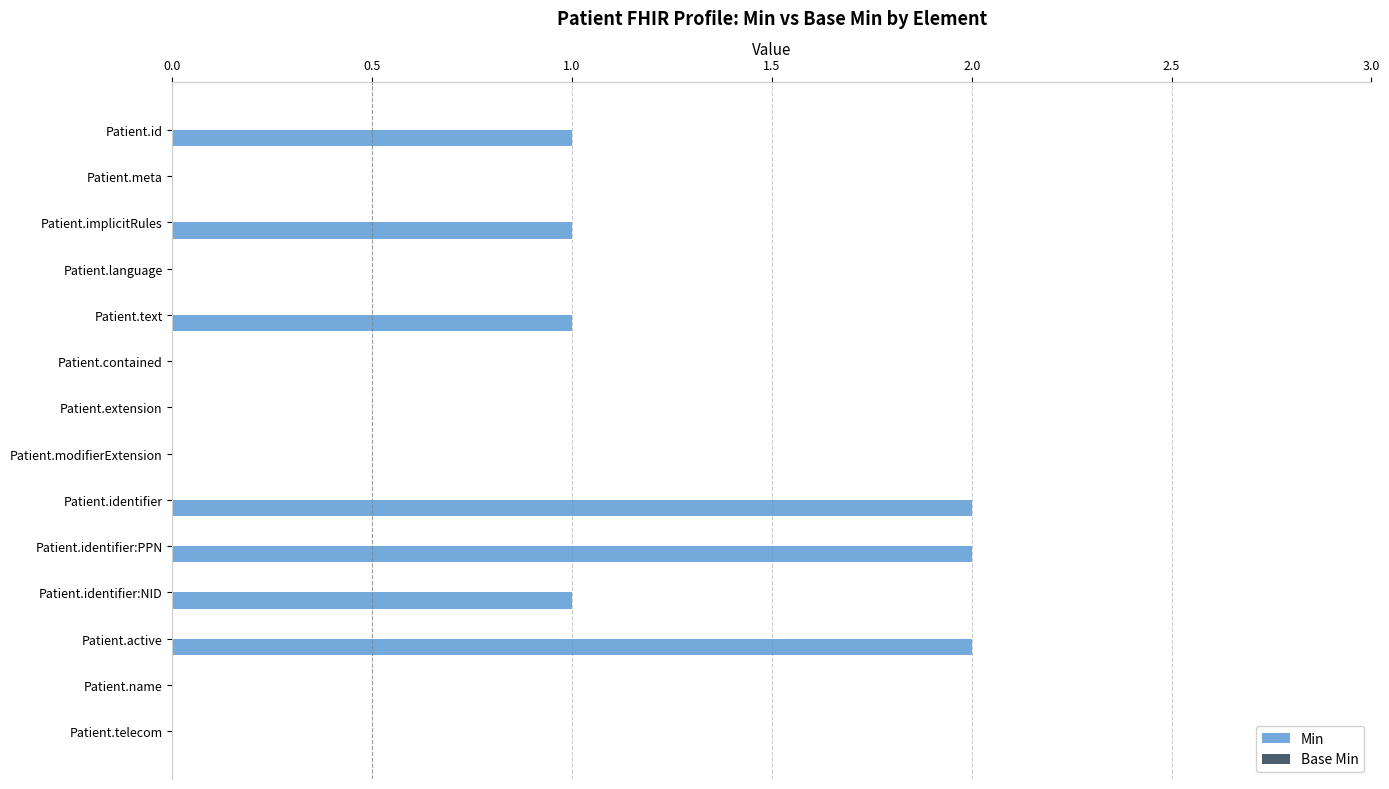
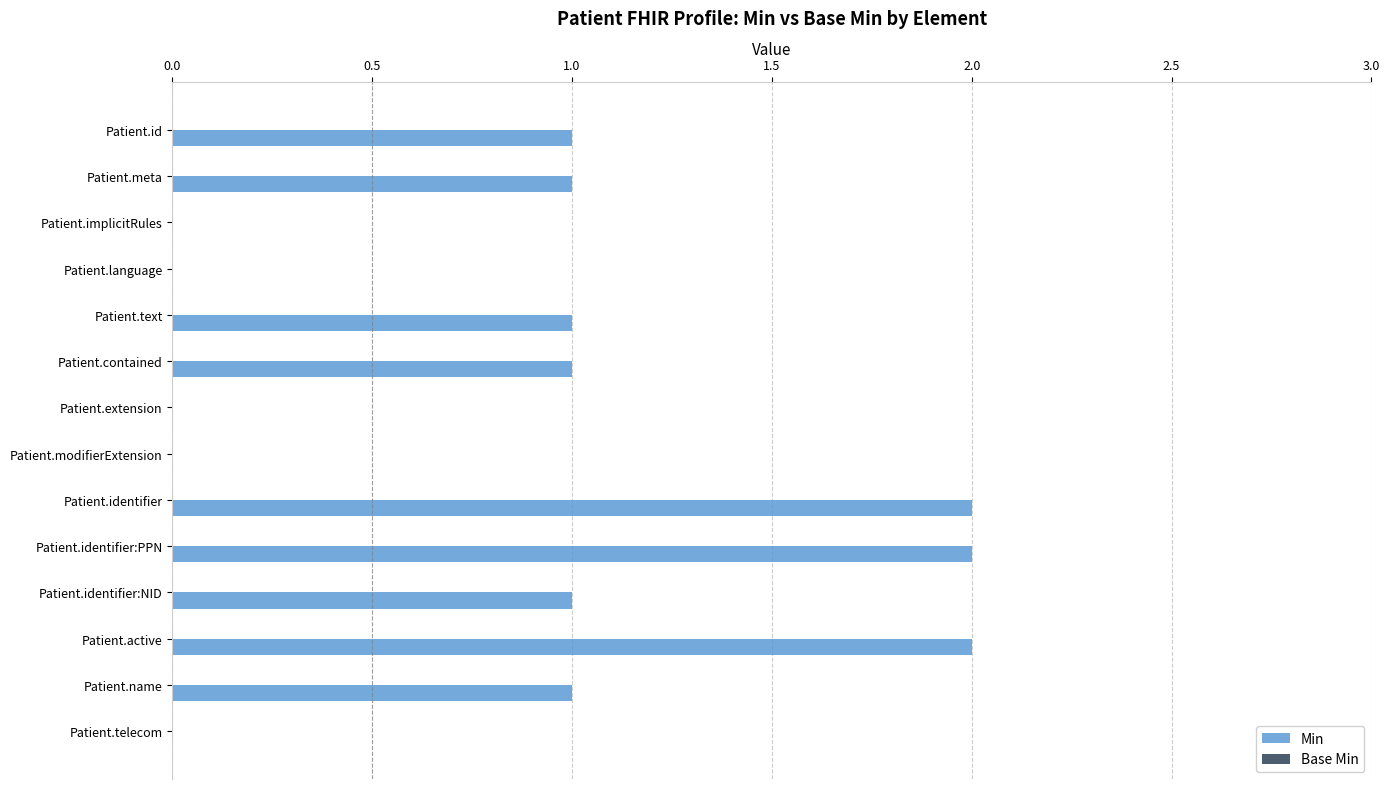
  {
    "Min": {
      "Patient.id": 1,
-     "Patient.meta": 0,
-     "Patient.implicitRules": 1,
+     "Patient.meta": 1,
+     "Patient.implicitRules": 0,
      "Patient.language": 0,
      "Patient.text": 1,
-     "Patient.contained": 0,
+     "Patient.contained": 1,
      "Patient.extension": 0,
      "Patient.modifierExtension": 0,
      "Patient.identifier": 2,
      "Patient.identifier:PPN": 2,
      "Patient.identifier:NID": 1,
      "Patient.active": 2,
-     "Patient.name": 0,
+     "Patient.name": 1,
      "Patient.telecom": 0
    },
    "Base Min": {
      "Patient.id": 0,
      "Patient.meta": 0,
      "Patient.implicitRules": 0,
      "Patient.language": 0,
      "Patient.text": 0,
      "Patient.contained": 0,
      "Patient.extension": 0,
      "Patient.modifierExtension": 0,
      "Patient.identifier": 0,
      "Patient.identifier:PPN": 0,
      "Patient.identifier:NID": 0,
      "Patient.active": 0,
      "Patient.name": 0,
      "Patient.telecom": 0
    }
  }
